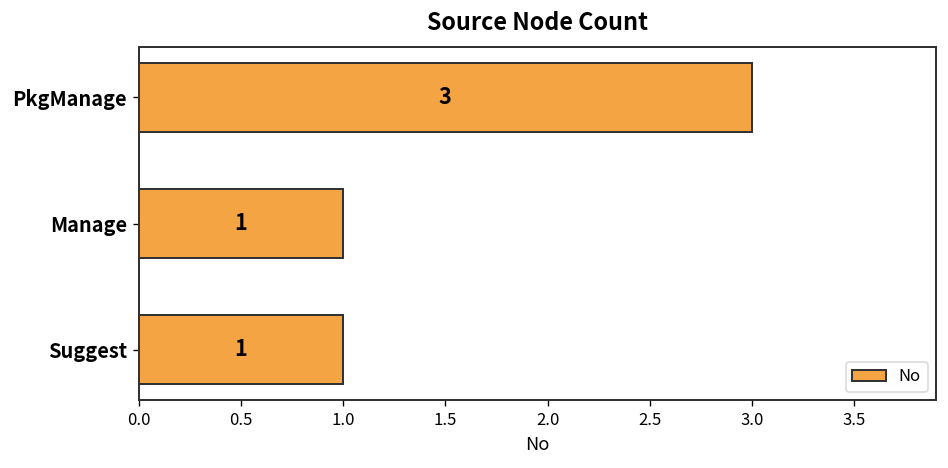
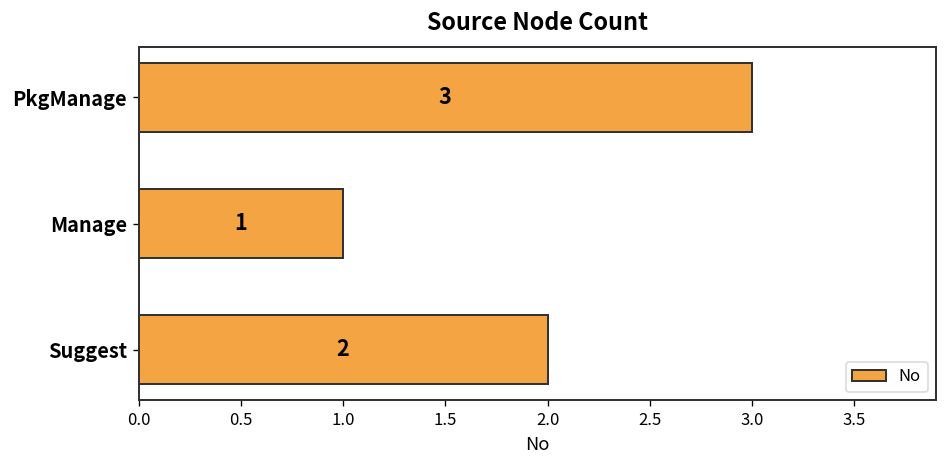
  {
    "PkgManage": 3,
    "Manage": 1,
-   "Suggest": 1
+   "Suggest": 2
  }
